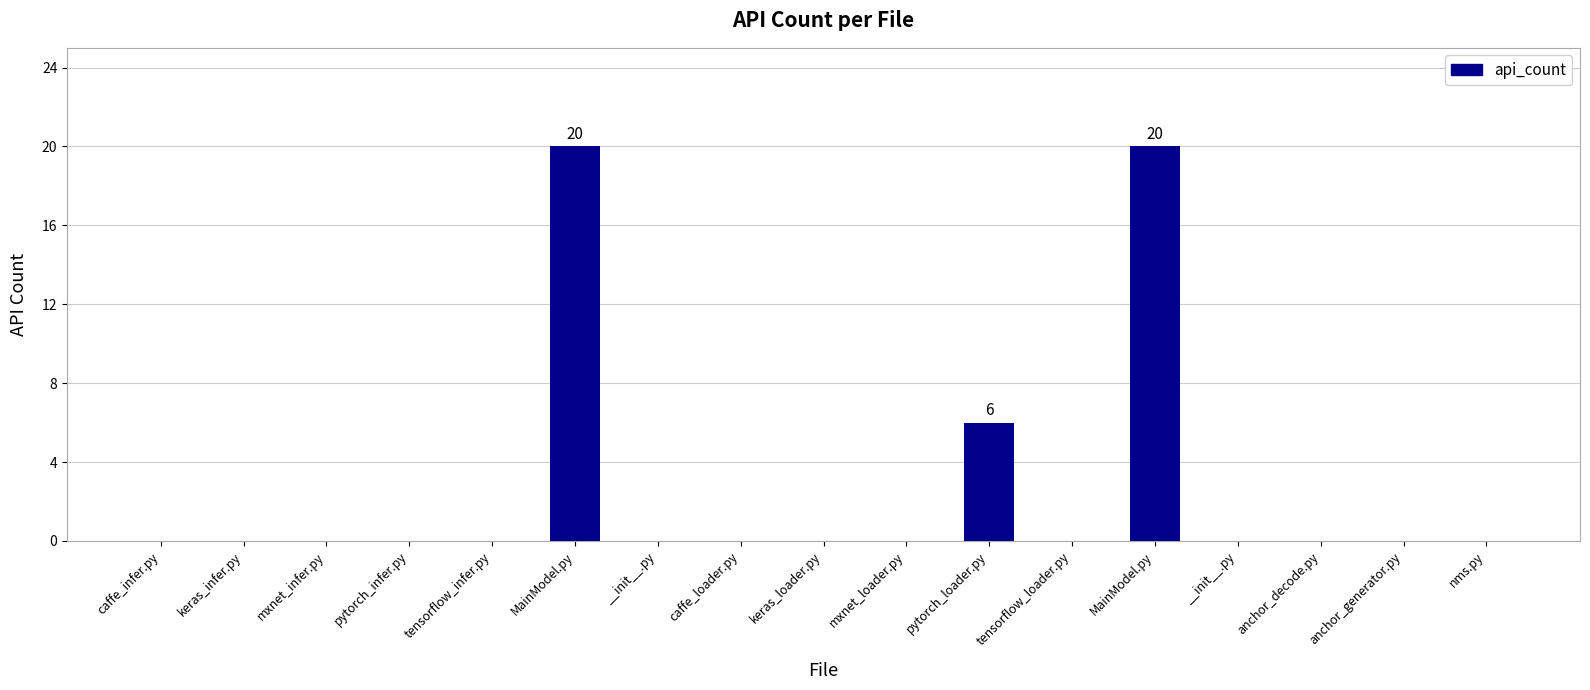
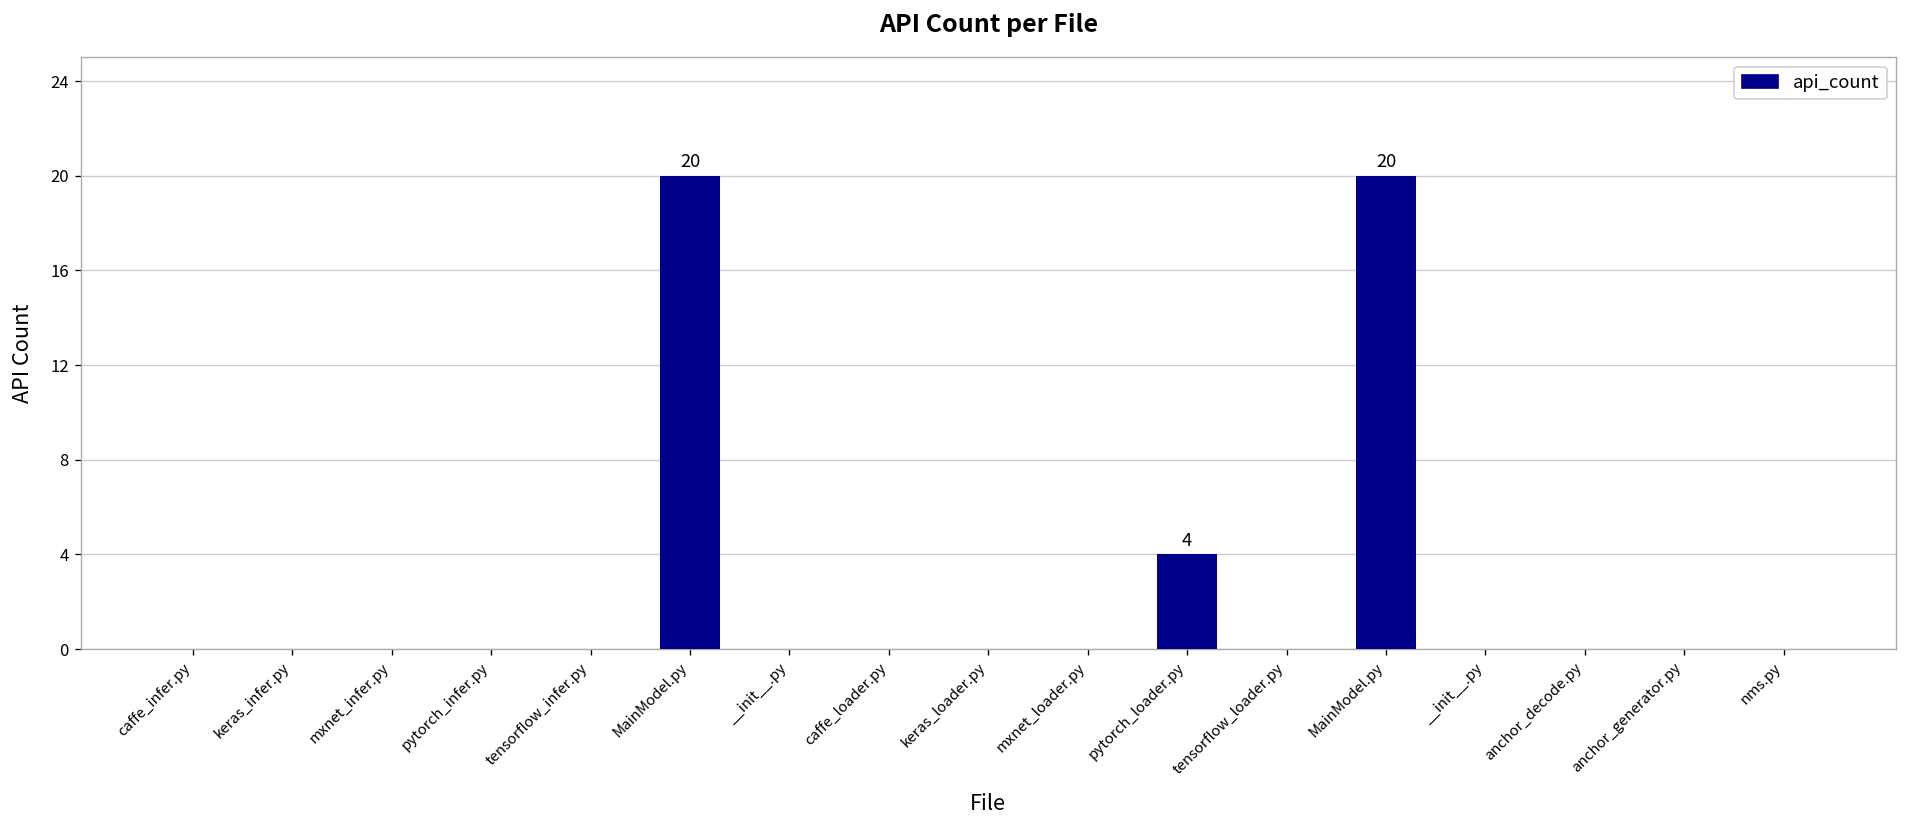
  {
-   "pytorch_loader.py": 6
+   "pytorch_loader.py": 4
  }
